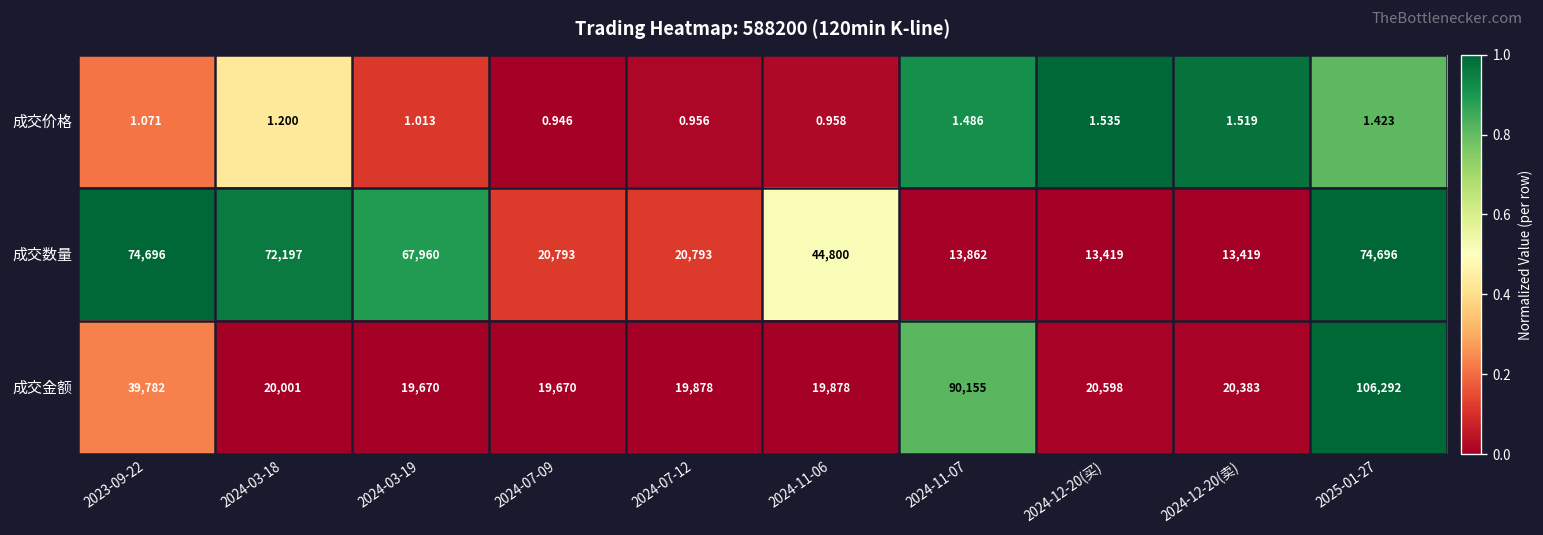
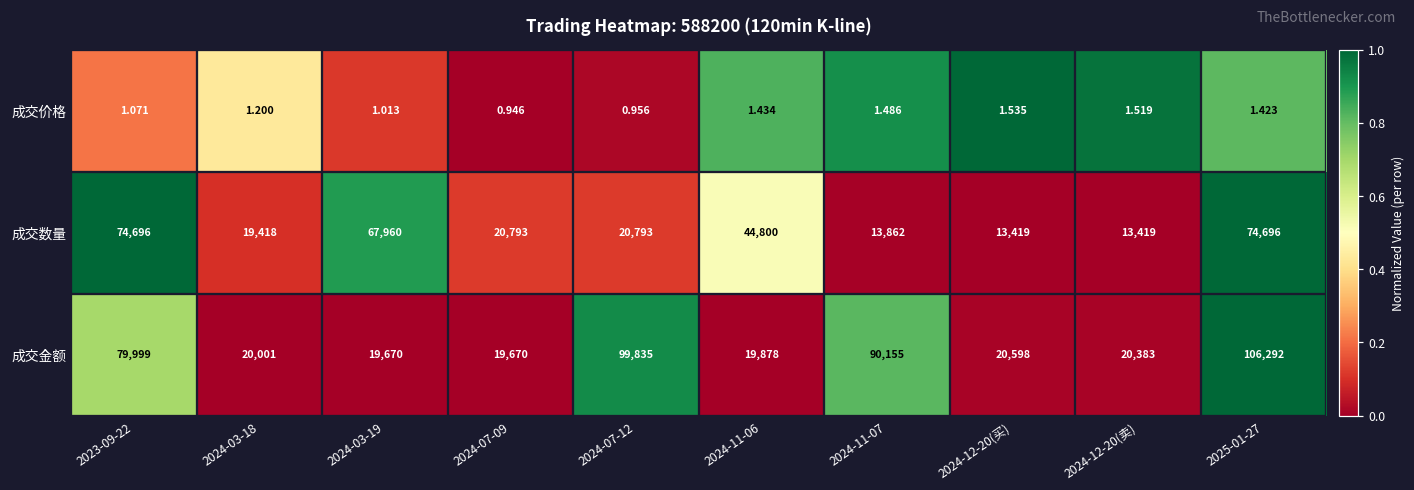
  {
    "成交价格": {
      "2023-09-22": "1.071",
      "2024-03-18": "1.200",
      "2024-03-19": "1.013",
      "2024-07-09": "0.946",
      "2024-07-12": "0.956",
-     "2024-11-06": "0.958",
+     "2024-11-06": "1.434",
      "2024-11-07": "1.486",
      "2024-12-20(买)": "1.535",
      "2024-12-20(卖)": "1.519",
      "2025-01-27": "1.423"
    },
    "成交数量": {
      "2023-09-22": "74,696",
-     "2024-03-18": "72,197",
+     "2024-03-18": "19,418",
      "2024-03-19": "67,960",
      "2024-07-09": "20,793",
      "2024-07-12": "20,793",
      "2024-11-06": "44,800",
      "2024-11-07": "13,862",
      "2024-12-20(买)": "13,419",
      "2024-12-20(卖)": "13,419",
      "2025-01-27": "74,696"
    },
    "成交金额": {
-     "2023-09-22": "39,782",
+     "2023-09-22": "79,999",
      "2024-03-18": "20,001",
      "2024-03-19": "19,670",
      "2024-07-09": "19,670",
-     "2024-07-12": "19,878",
+     "2024-07-12": "99,835",
      "2024-11-06": "19,878",
      "2024-11-07": "90,155",
      "2024-12-20(买)": "20,598",
      "2024-12-20(卖)": "20,383",
      "2025-01-27": "106,292"
    }
  }
